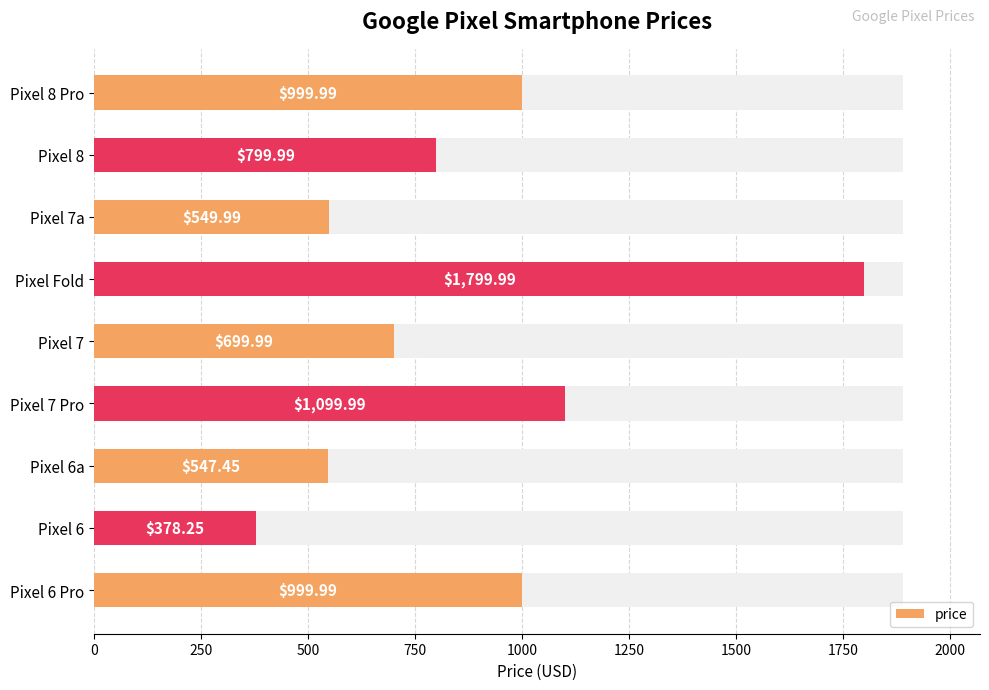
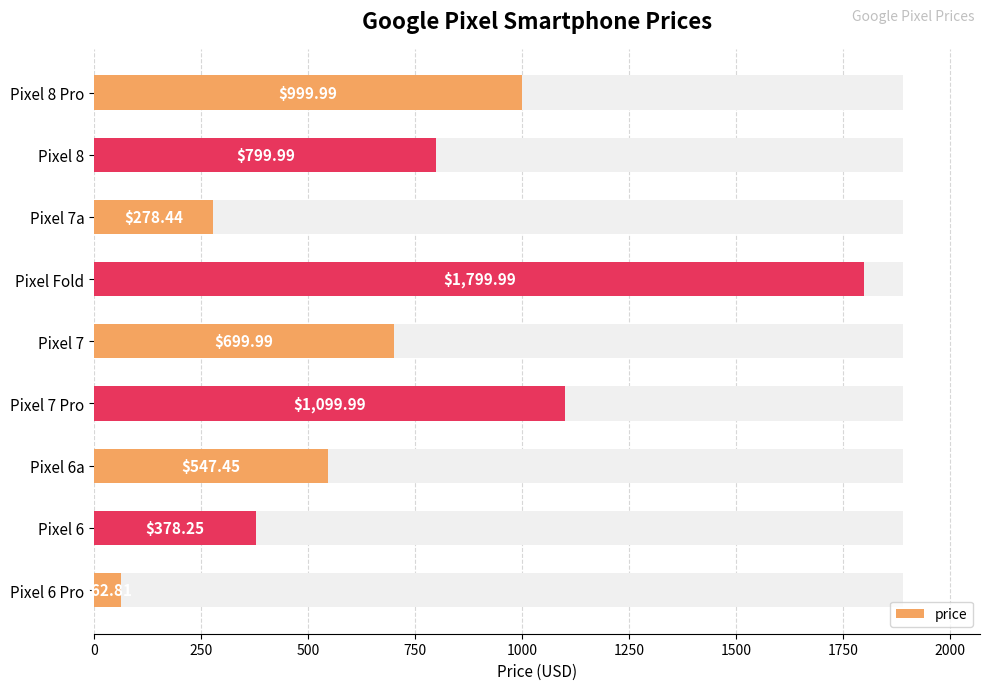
  {
    "price": {
-     "Pixel 7a": "$549.99",
-     "Pixel 6 Pro": "1000"
+     "Pixel 7a": "$278.44",
+     "Pixel 6 Pro": "60"
    }
  }
